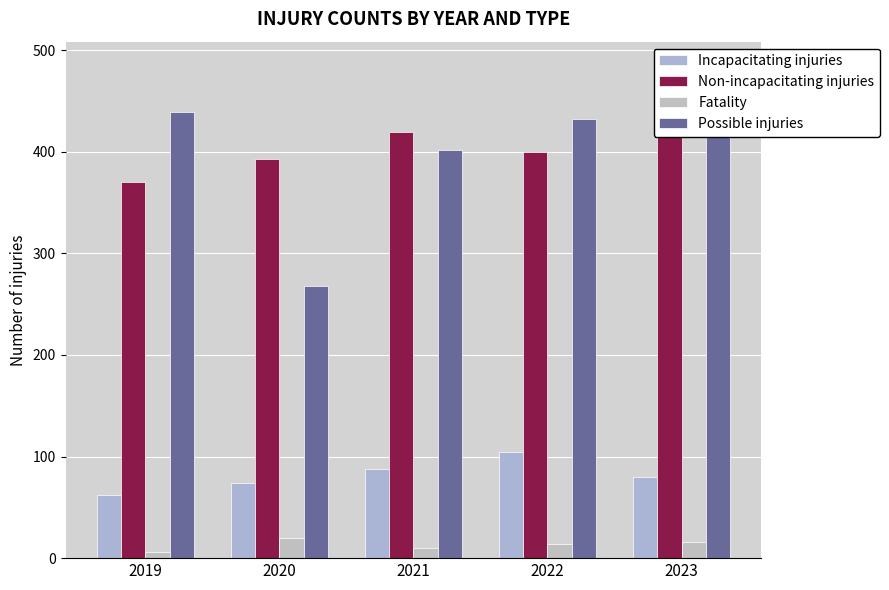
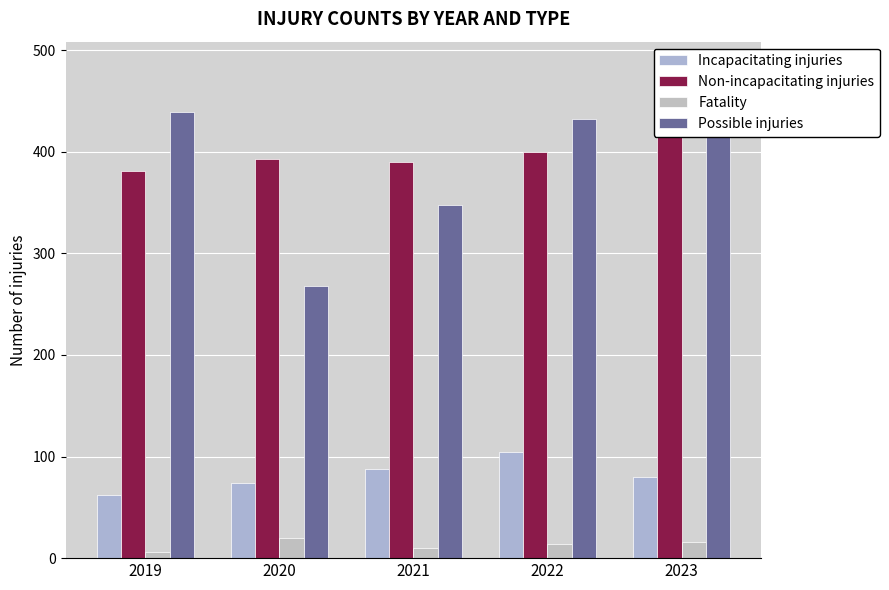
  {
    "Non-incapacitating injuries": {
-     "2019": 370,
+     "2019": 381,
      "2020": 393,
-     "2021": 419,
+     "2021": 390,
      "2022": 400
    },
    "Possible injuries": {
      "2019": 439,
      "2020": 268,
-     "2021": 402,
+     "2021": 347,
      "2022": 432
    }
  }
